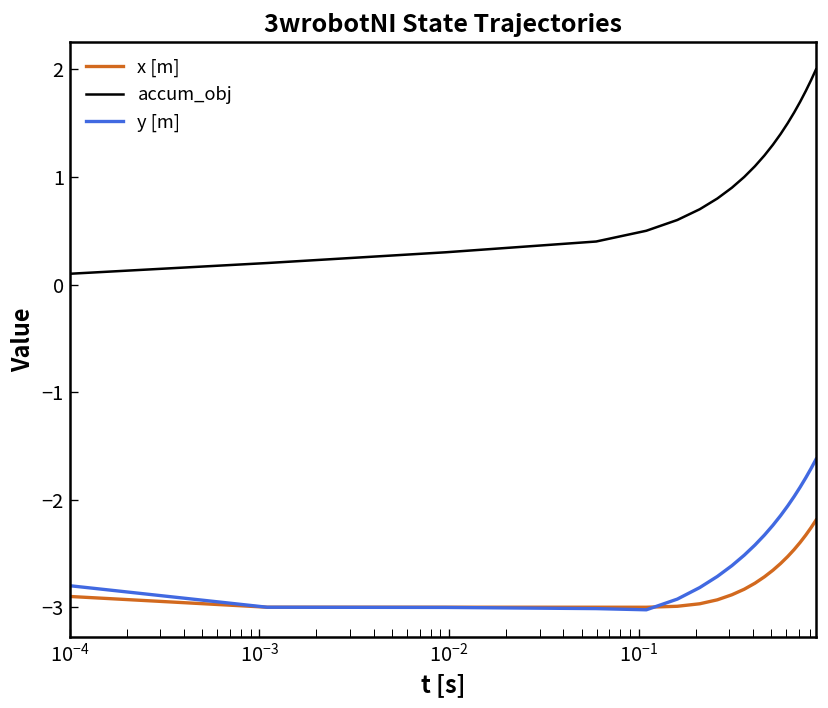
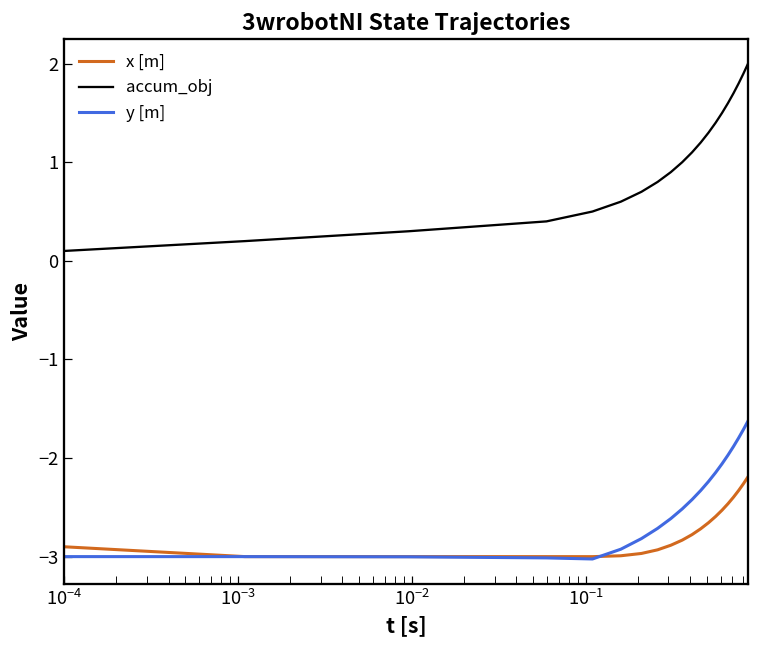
  {
    "x [m]": {
      "10^-4": -2.9
    },
    "accum_obj": {
      "10^-4": 0.1
    },
    "y [m]": {
-     "10^-4": -2.8
+     "10^-4": -3.0
    }
  }
